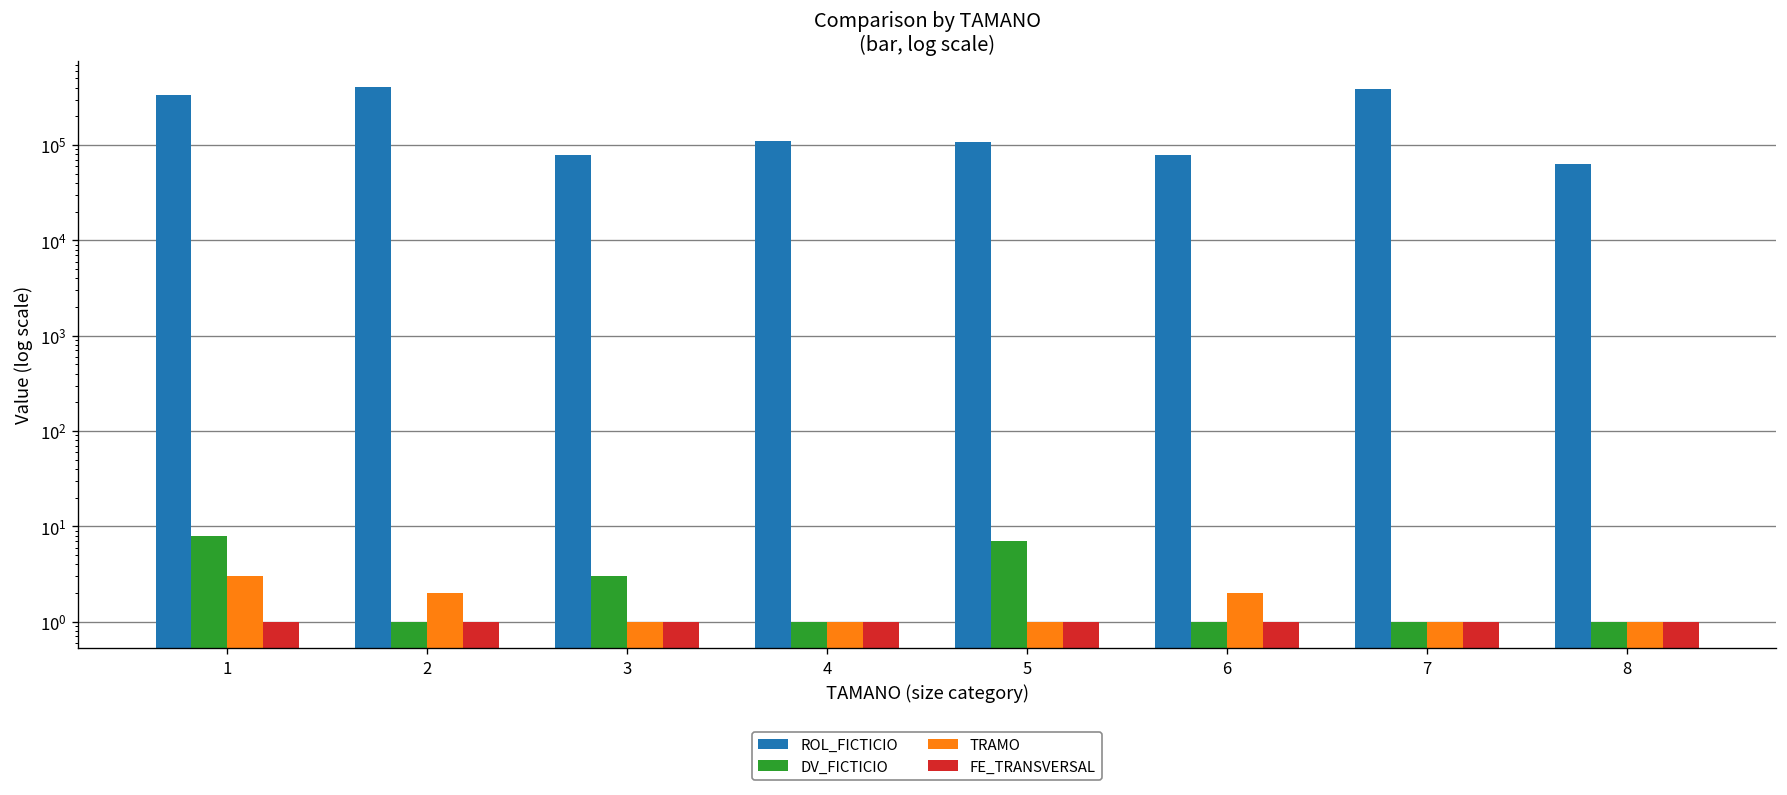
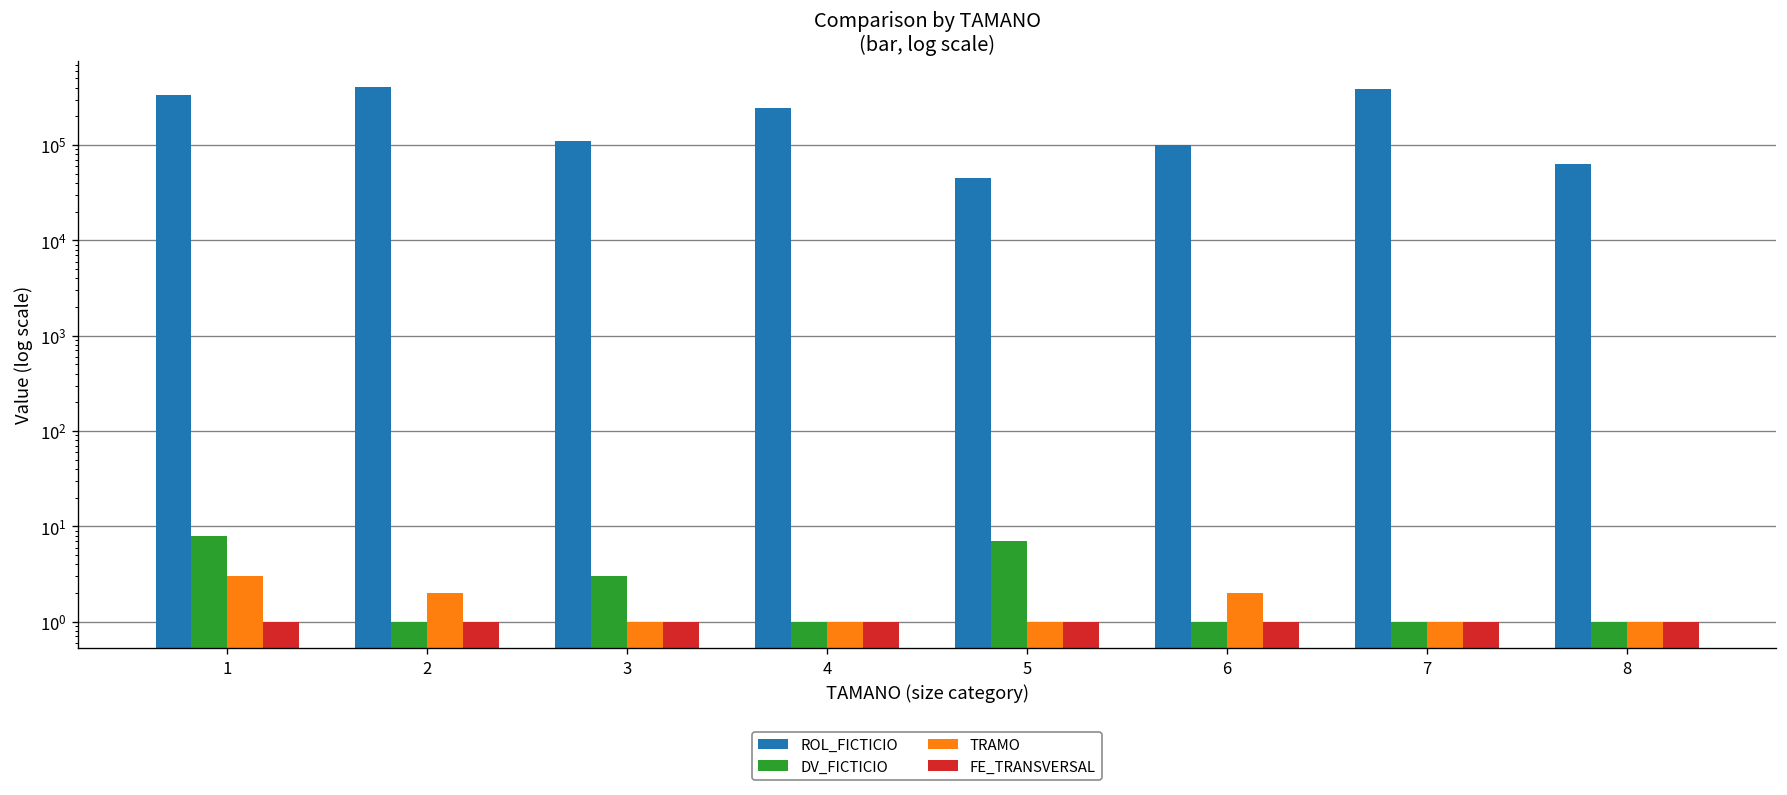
  {
    "ROL_FICTICIO": {
      "1": 330000,
      "2": 400000,
-     "3": 80000,
-     "4": 110000,
-     "5": 110000,
-     "6": 80000,
+     "3": 110000,
+     "4": 240000,
+     "5": 50000,
+     "6": 100000,
      "7": 400000,
      "8": 60000
    },
    "DV_FICTICIO": {
      "1": 8,
      "2": 1,
      "3": 3,
      "4": 1,
      "5": 7,
      "6": 1,
      "7": 1,
      "8": 1
    },
    "TRAMO": {
      "1": 3,
      "2": 2,
      "3": 1,
      "4": 1,
      "5": 1,
      "6": 2,
      "7": 1,
      "8": 1
    },
    "FE_TRANSVERSAL": {
      "1": 1,
      "2": 1,
      "3": 1,
      "4": 1,
      "5": 1,
      "6": 1,
      "7": 1,
      "8": 1
    }
  }
